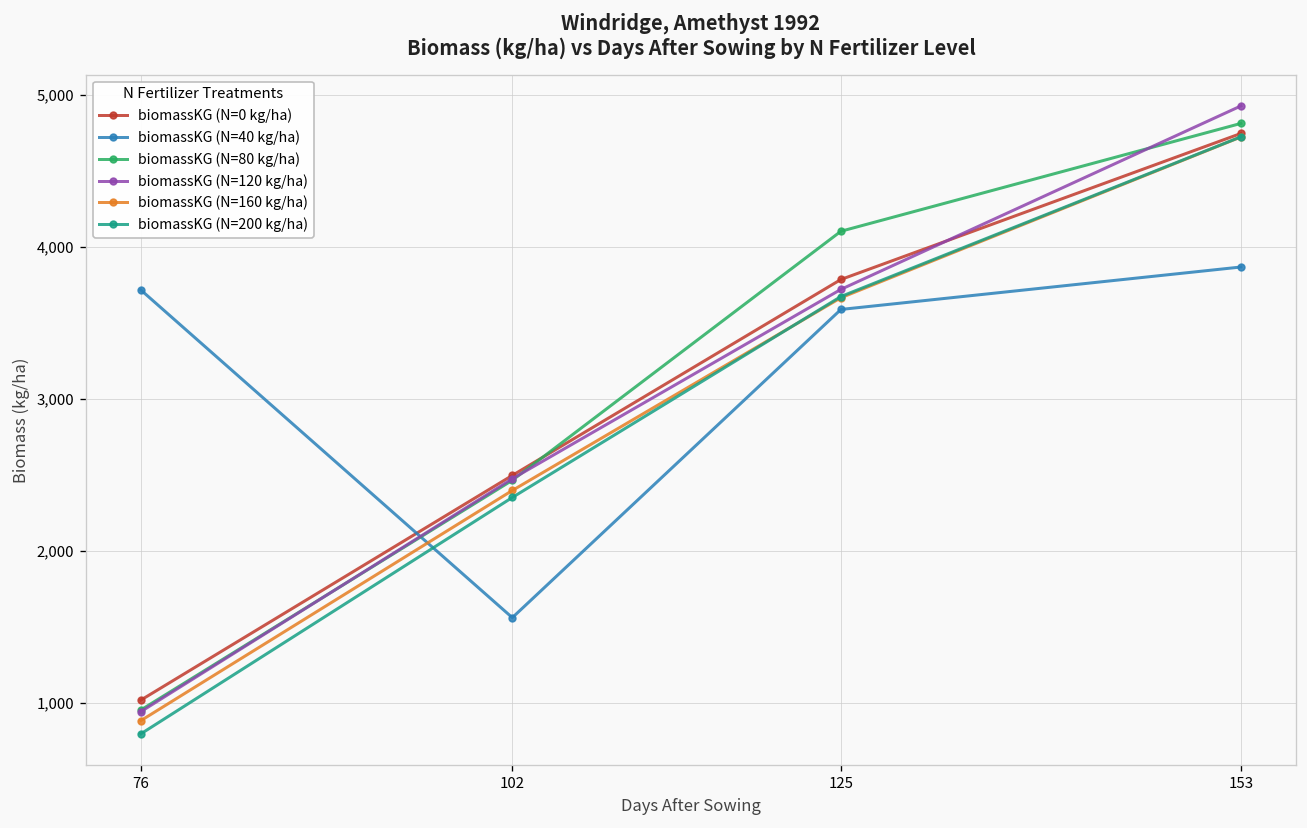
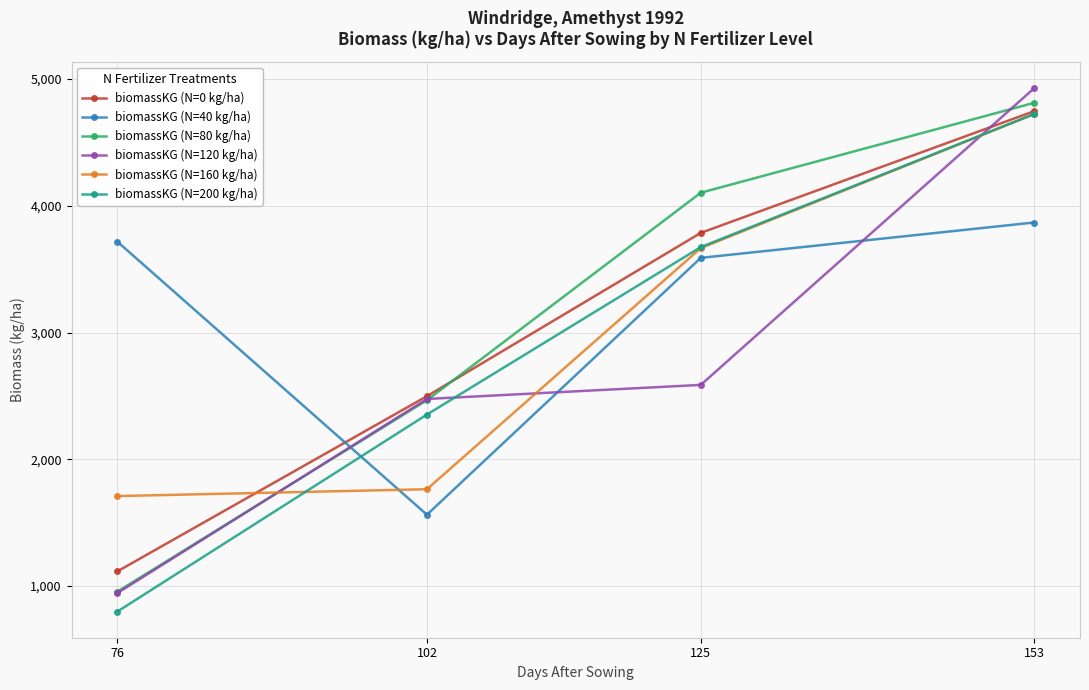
  {
    "biomassKG (N=0 kg/ha)": {
-     "76": "1,020",
+     "76": "1,120",
      "102": "2,500",
      "125": "3,790",
      "153": "4,750"
    },
    "biomassKG (N=40 kg/ha)": {
      "76": "3,720",
      "102": "1,560",
      "125": "3,590",
      "153": "3,870"
    },
    "biomassKG (N=120 kg/ha)": {
-     "125": "3,720",
+     "125": "2,590",
      "153": "4,930"
    },
    "biomassKG (N=160 kg/ha)": {
-     "76": "890",
-     "102": "2,400"
+     "76": "1,710",
+     "102": "1,760"
    }
  }
